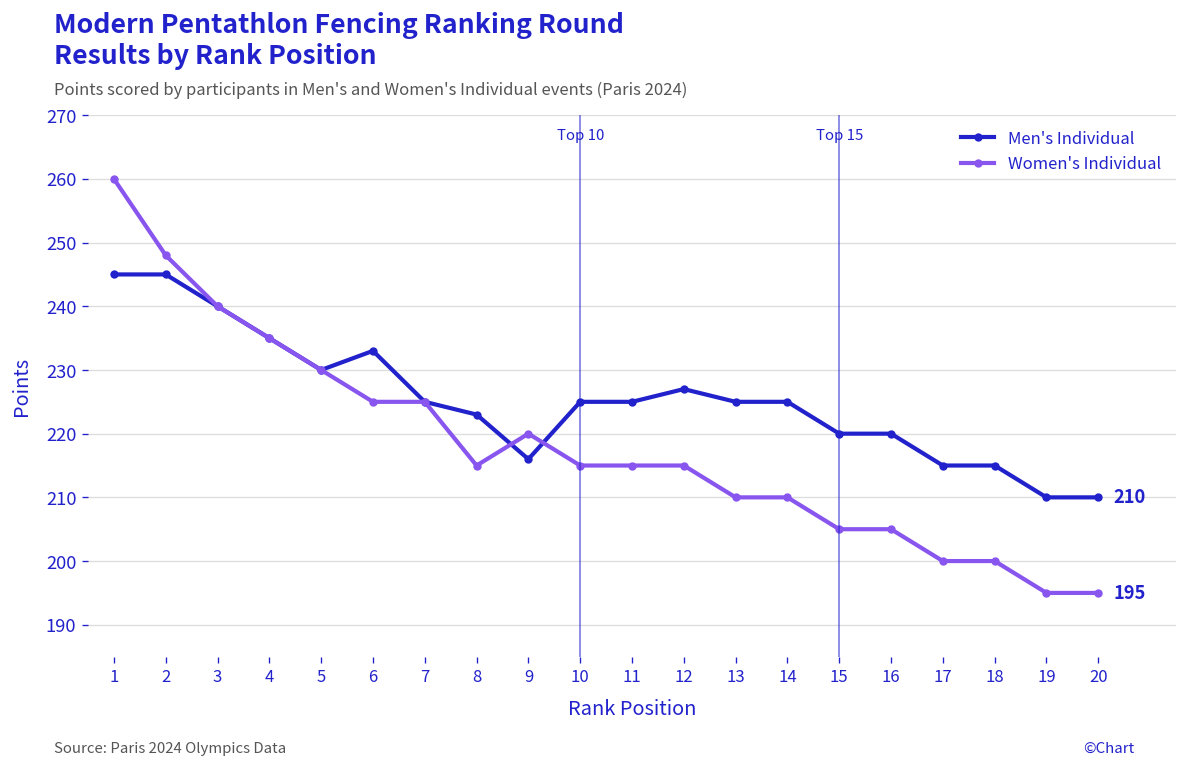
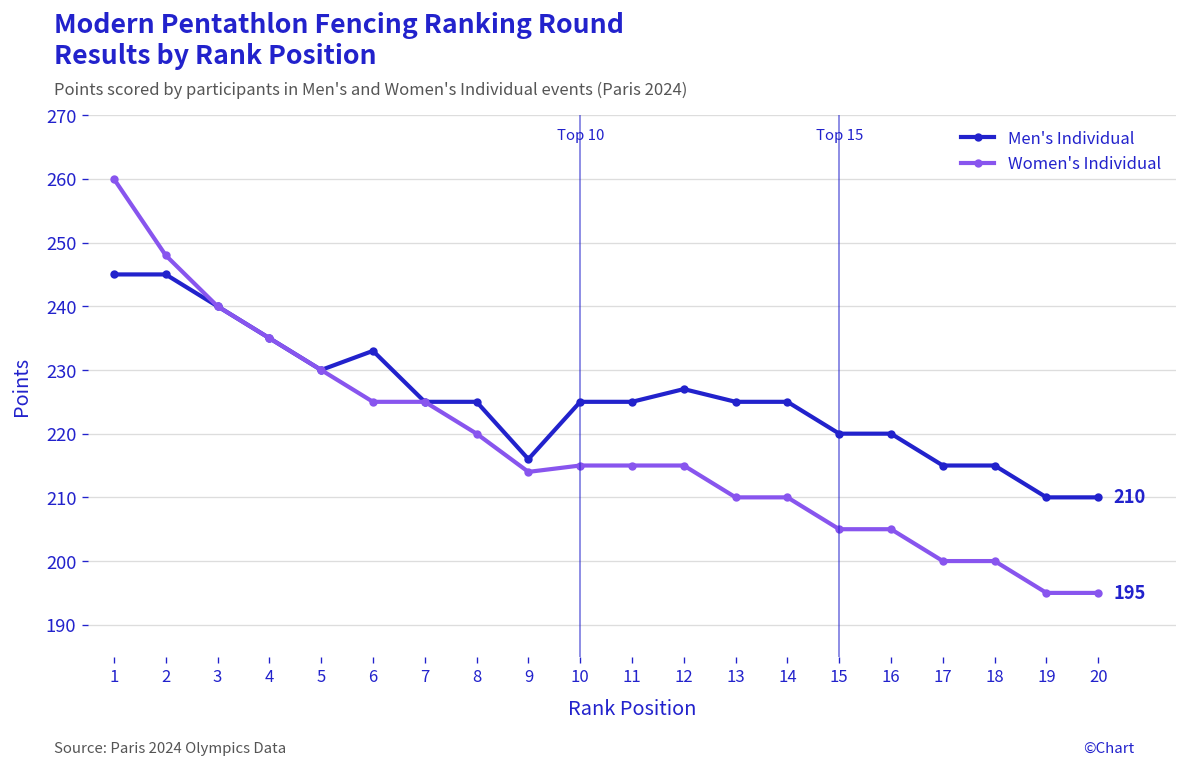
  {
    "Men's Individual": {
      "1": 245,
      "2": 245,
      "6": 233,
-     "8": 223,
+     "8": 225,
      "9": 216,
      "10": 225,
      "11": 225,
      "12": 227,
      "13": 225,
      "14": 225,
      "15": 220,
      "16": 220,
      "17": 215,
      "18": 215,
      "19": 210
    },
    "Women's Individual": {
      "1": 260,
      "2": 248,
      "6": 225,
-     "8": 215,
-     "9": 220,
+     "8": 220,
+     "9": 214,
      "10": 215,
      "11": 215,
      "12": 215,
      "13": 210,
      "14": 210,
      "15": 205,
      "16": 205,
      "17": 200,
      "18": 200,
      "19": 195
    }
  }
